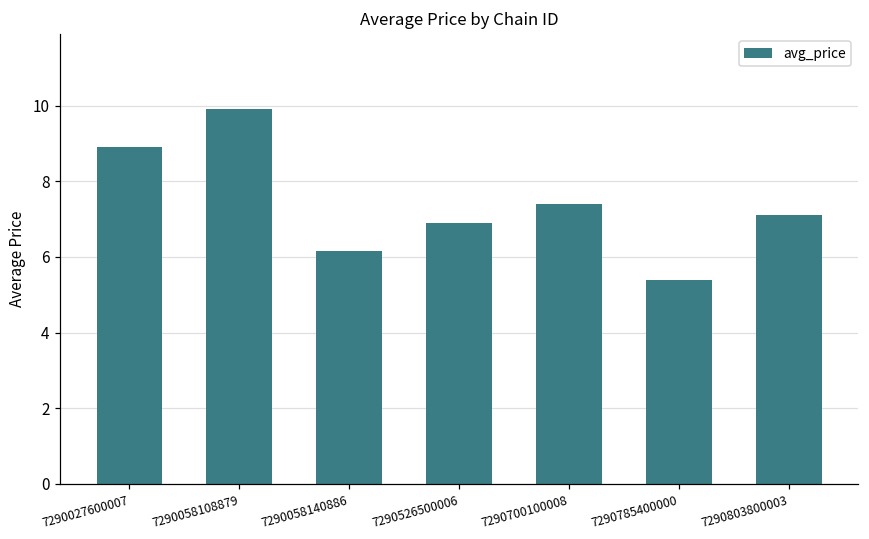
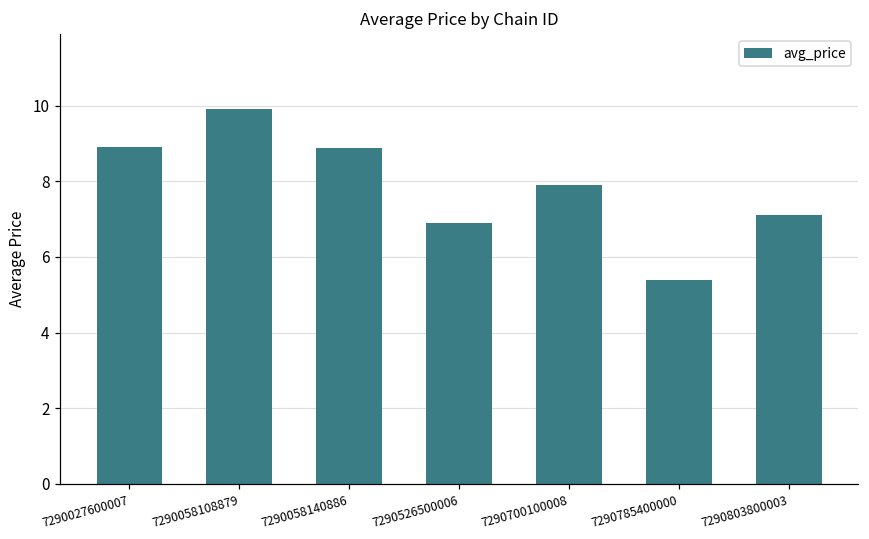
  {
    "7290027600007": 8.9,
    "7290058108879": 9.9,
-   "7290058140886": 6.2,
+   "7290058140886": 8.9,
    "7290526500006": 6.9,
-   "7290700100008": 7.4,
+   "7290700100008": 7.9,
    "7290785400000": 5.4,
    "7290803800003": 7.1
  }
